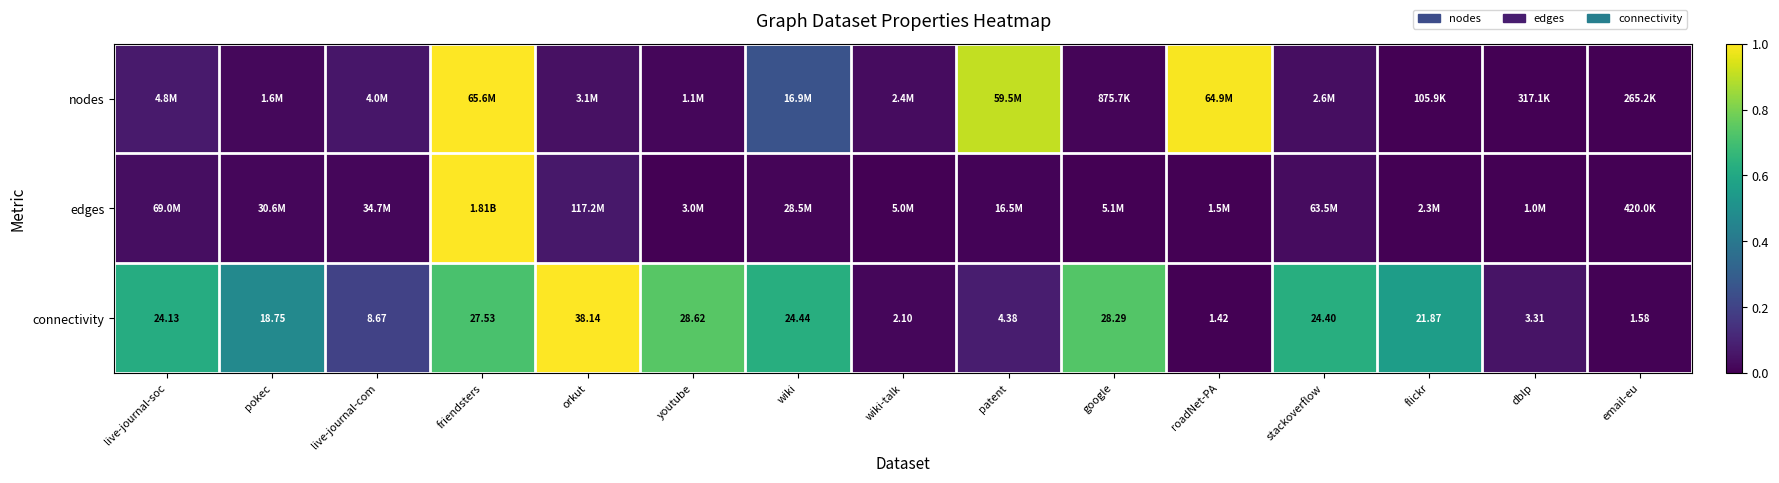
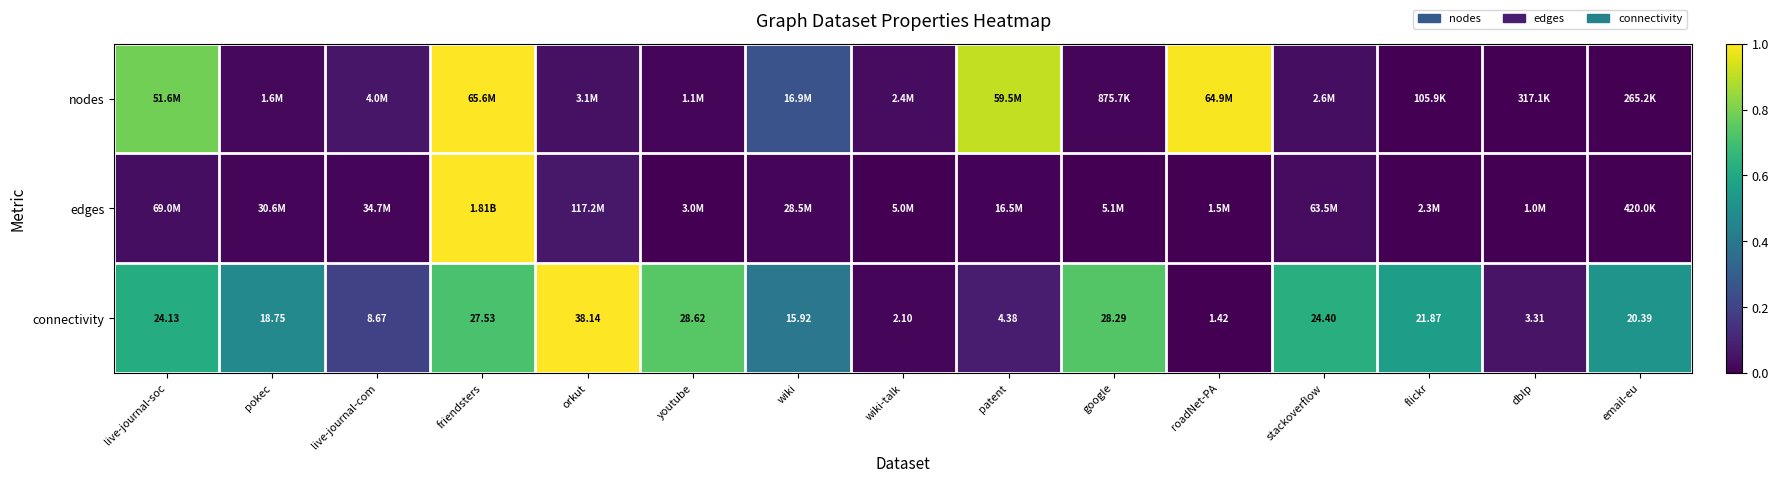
  {
    "nodes": {
-     "live-journal-soc": "4.8M",
+     "live-journal-soc": "51.6M",
      "pokec": "1.6M",
      "live-journal-com": "4.0M",
      "friendsters": "65.6M",
      "orkut": "3.1M",
      "youtube": "1.1M",
      "wiki": "16.9M",
      "wiki-talk": "2.4M",
      "patent": "59.5M",
      "google": "875.7K",
      "roadNet-PA": "64.9M",
      "stackoverflow": "2.6M",
      "flickr": "105.9K",
      "dblp": "317.1K",
      "email-eu": "265.2K"
    },
    "edges": {
      "live-journal-soc": "69.0M",
      "pokec": "30.6M",
      "live-journal-com": "34.7M",
      "friendsters": "1.81B",
      "orkut": "117.2M",
      "youtube": "3.0M",
      "wiki": "28.5M",
      "wiki-talk": "5.0M",
      "patent": "16.5M",
      "google": "5.1M",
      "roadNet-PA": "1.5M",
      "stackoverflow": "63.5M",
      "flickr": "2.3M",
      "dblp": "1.0M",
      "email-eu": "420.0K"
    },
    "connectivity": {
      "live-journal-soc": "24.13",
      "pokec": "18.75",
      "live-journal-com": "8.67",
      "friendsters": "27.53",
      "orkut": "38.14",
      "youtube": "28.62",
-     "wiki": "24.44",
+     "wiki": "15.92",
      "wiki-talk": "2.10",
      "patent": "4.38",
      "google": "28.29",
      "roadNet-PA": "1.42",
      "stackoverflow": "24.40",
      "flickr": "21.87",
      "dblp": "3.31",
-     "email-eu": "1.58"
+     "email-eu": "20.39"
    }
  }
